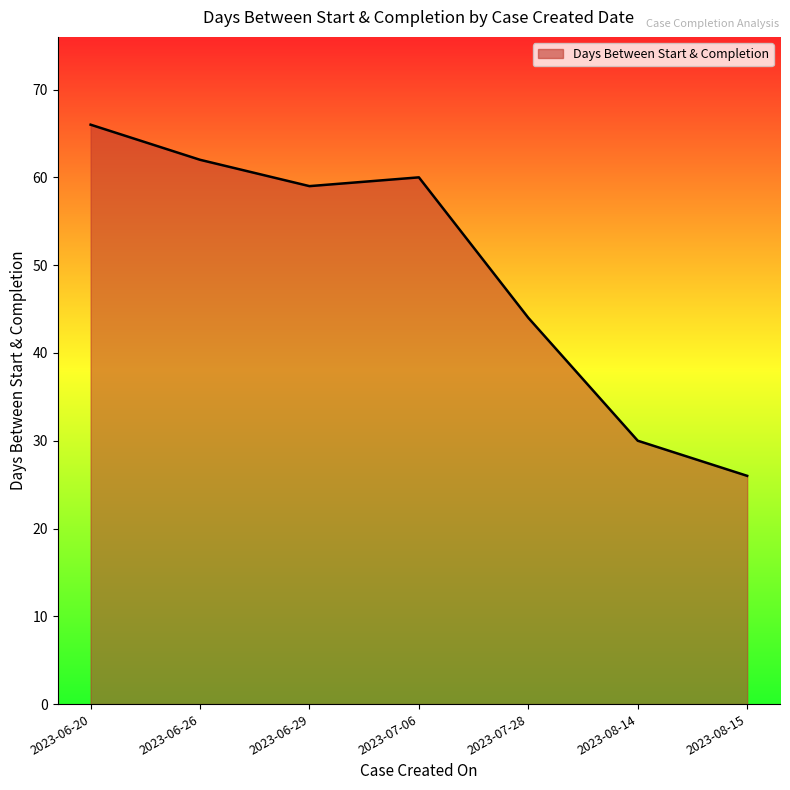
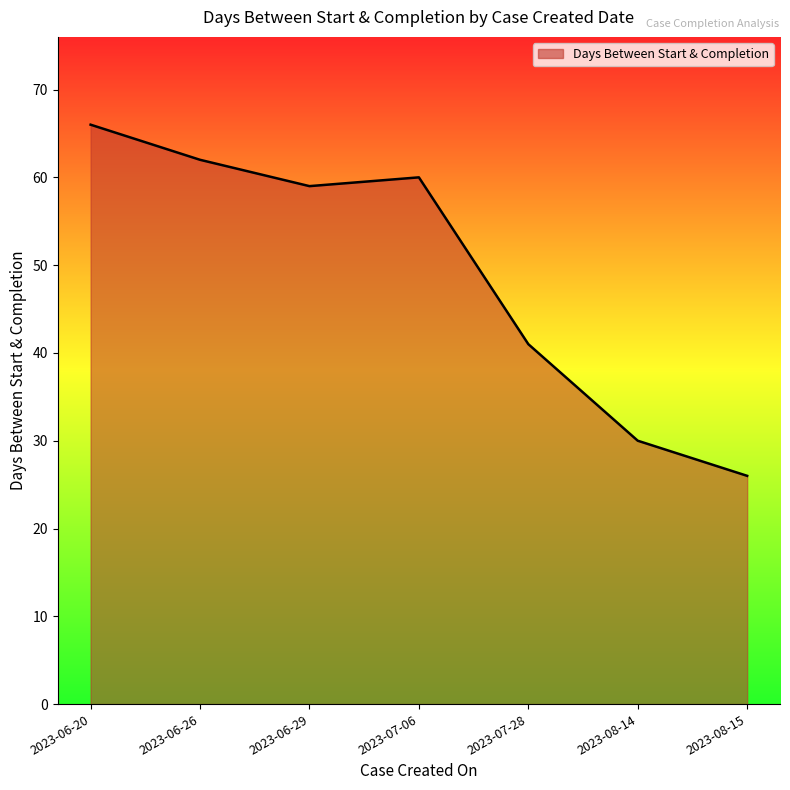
  {
    "2023-06-20": 66,
    "2023-06-26": 62,
    "2023-06-29": 59,
    "2023-07-06": 60,
-   "2023-07-28": 44,
+   "2023-07-28": 41,
    "2023-08-14": 30,
    "2023-08-15": 26
  }
